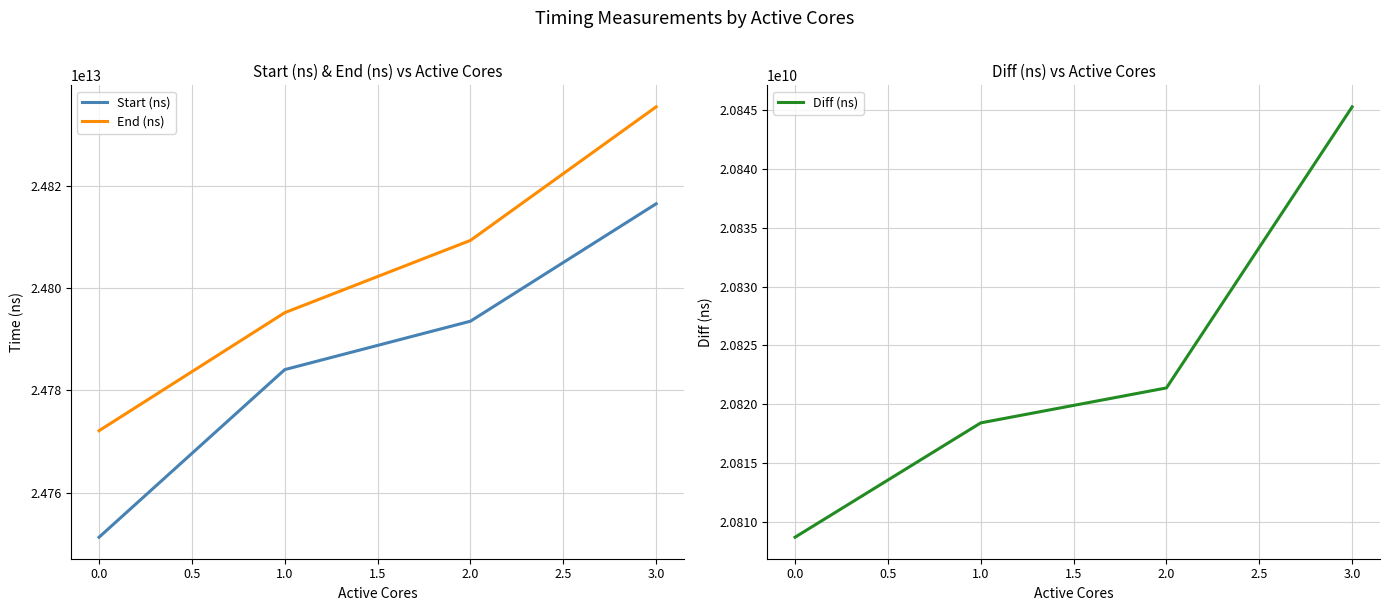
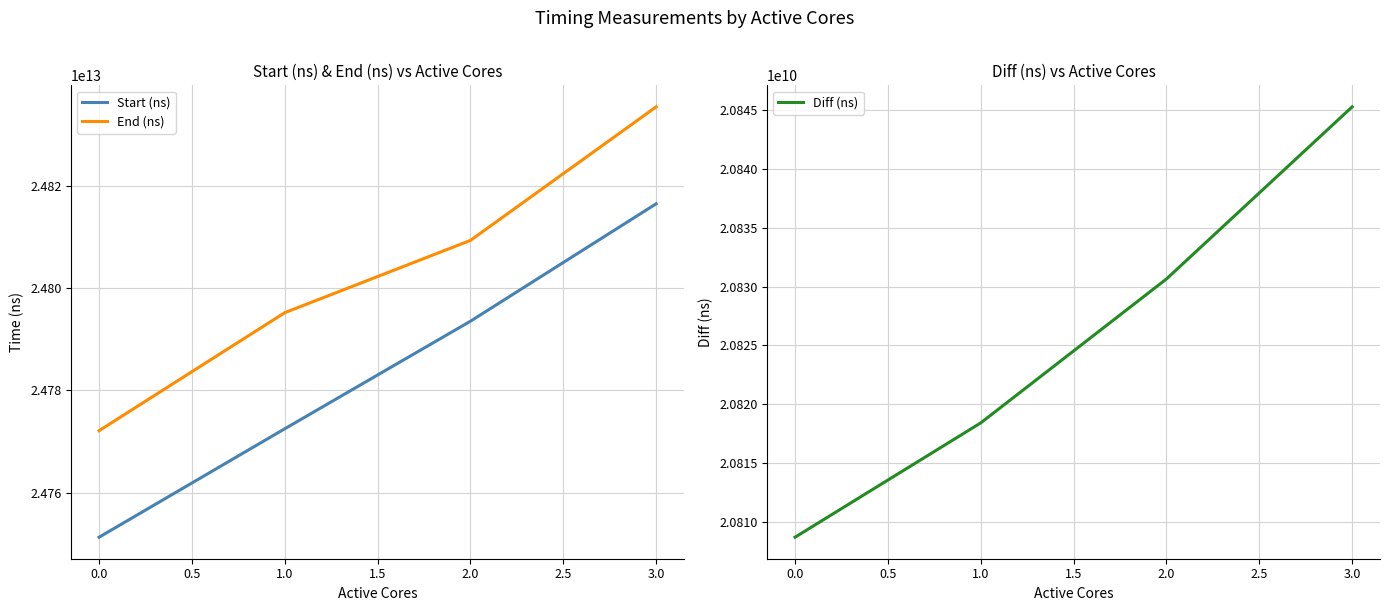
  {
    "Start (ns) & End (ns) vs Active Cores": {
      "Start (ns)": {
        "0.0": 24751000000000,
-       "1.0": 24784000000000,
+       "1.0": 24773000000000,
        "2.0": 24794000000000,
        "3.0": 24816000000000
      },
      "End (ns)": {
        "0.0": 24772000000000,
        "1.0": 24795000000000,
        "2.0": 24809000000000,
        "3.0": 24835000000000
      }
    },
    "Diff (ns) vs Active Cores": {
      "0.0": 20808700000,
      "1.0": 20818400000,
-     "2.0": 20821400000,
+     "2.0": 20830700000,
      "3.0": 20845300000
    }
  }
